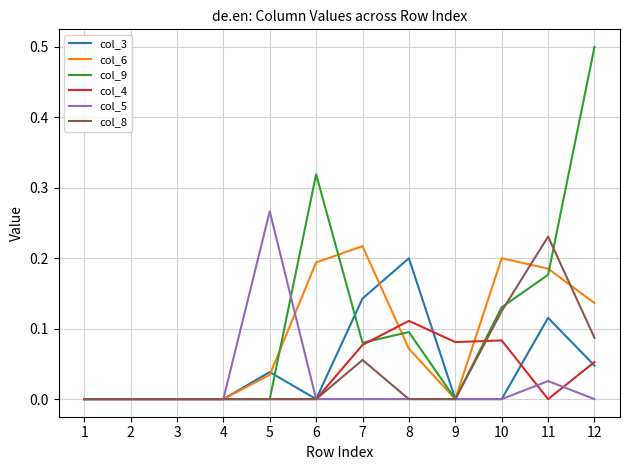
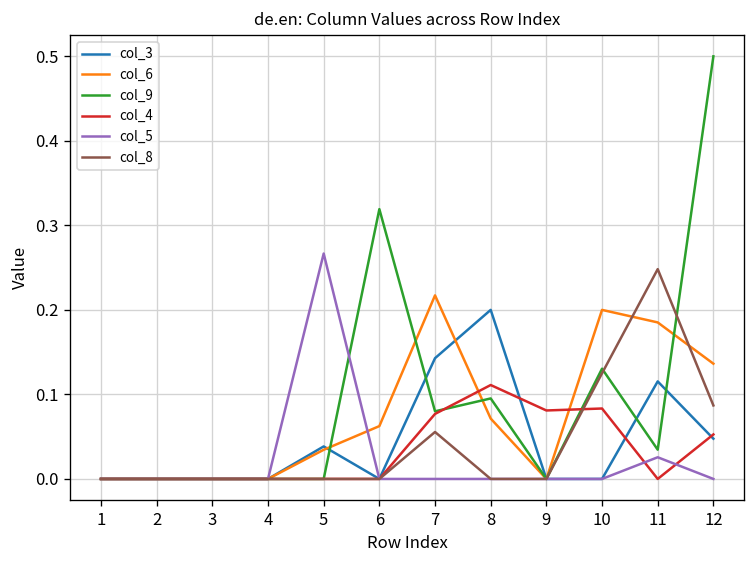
  {
    "col_3": {
      "5": 0.04,
      "7": 0.14,
      "8": 0.20,
      "11": 0.12,
      "12": 0.05
    },
    "col_6": {
      "5": 0.03,
-     "6": 0.19,
+     "6": 0.06,
      "7": 0.22,
      "8": 0.07,
      "10": 0.20,
      "11": 0.19,
      "12": 0.14
    },
    "col_9": {
      "6": 0.32,
      "8": 0.10,
      "10": 0.13,
-     "11": 0.18,
+     "11": 0.03,
      "12": 0.50
    },
    "col_4": {
      "8": 0.11,
      "9": 0.08,
      "10": 0.08,
      "11": 0.00,
      "12": 0.05
    },
    "col_5": {
      "5": 0.27,
      "7": 0.00,
      "11": 0.03,
      "12": 0.00
    },
    "col_8": {
      "7": 0.06,
      "10": 0.13,
-     "11": 0.23,
+     "11": 0.25,
      "12": 0.09
    }
  }
